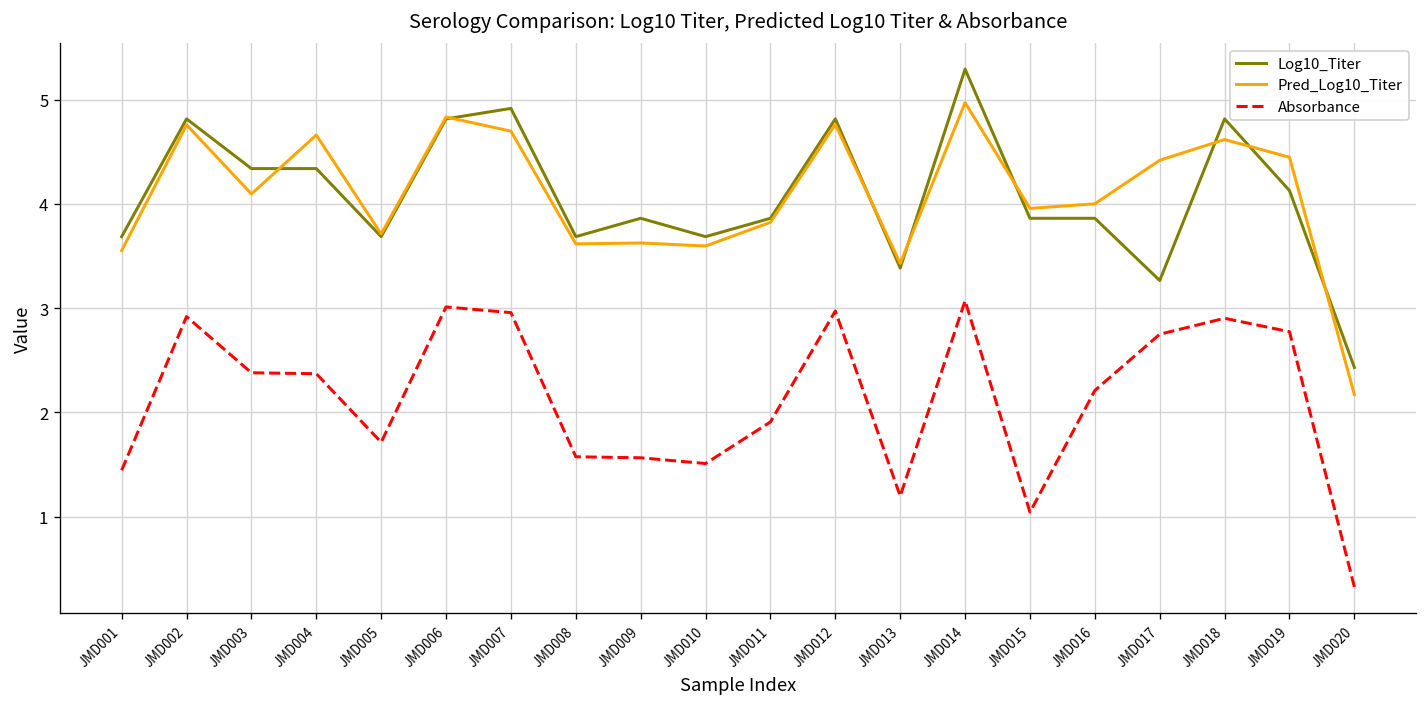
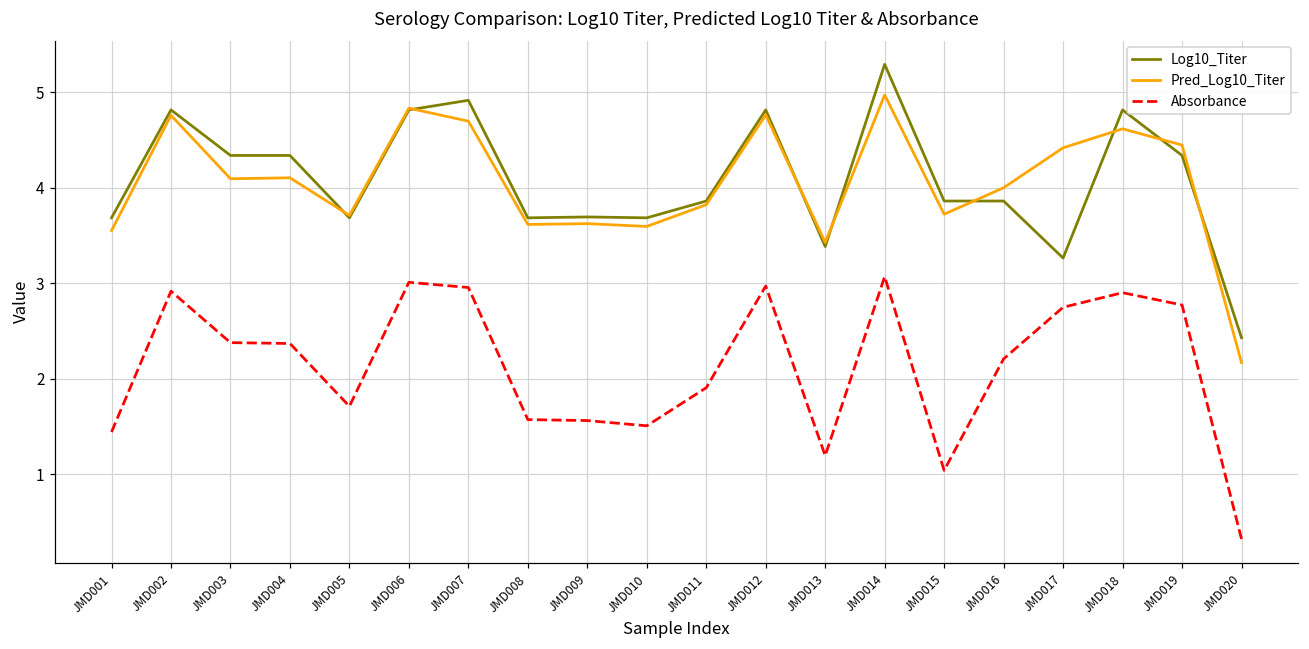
  {
    "Log10_Titer": {
      "JMD001": 3.7,
      "JMD002": 4.8,
      "JMD003": 4.3,
      "JMD004": 4.3,
      "JMD007": 4.9,
      "JMD008": 3.7,
-     "JMD009": 3.9,
+     "JMD009": 3.7,
      "JMD010": 3.7,
      "JMD011": 3.9,
      "JMD012": 4.8,
      "JMD013": 3.4,
      "JMD014": 5.3,
      "JMD015": 3.9,
      "JMD016": 3.9,
      "JMD017": 3.3,
      "JMD018": 4.8,
-     "JMD019": 4.1,
+     "JMD019": 4.3,
      "JMD020": 2.4
    },
    "Pred_Log10_Titer": {
      "JMD001": 3.6,
      "JMD002": 4.8,
      "JMD003": 4.1,
-     "JMD004": 4.7,
+     "JMD004": 4.1,
      "JMD007": 4.7,
      "JMD008": 3.6,
      "JMD009": 3.6,
      "JMD010": 3.6,
      "JMD011": 3.8,
      "JMD012": 4.8,
      "JMD013": 3.4,
      "JMD014": 5.0,
-     "JMD015": 4.0,
+     "JMD015": 3.7,
      "JMD016": 4.0,
      "JMD017": 4.4,
      "JMD018": 4.6,
      "JMD019": 4.4,
      "JMD020": 2.2
    },
    "Absorbance": {
      "JMD001": 1.4,
      "JMD002": 2.9,
      "JMD003": 2.4,
      "JMD004": 2.4,
      "JMD005": 1.7,
      "JMD006": 3.0,
      "JMD007": 3.0,
      "JMD008": 1.6,
      "JMD009": 1.6,
      "JMD010": 1.5,
      "JMD011": 1.9,
      "JMD012": 3.0,
      "JMD013": 1.2,
      "JMD014": 3.1,
      "JMD015": 1.0,
      "JMD016": 2.2,
      "JMD017": 2.8,
      "JMD018": 2.9,
      "JMD019": 2.8,
      "JMD020": 0.3
    }
  }
